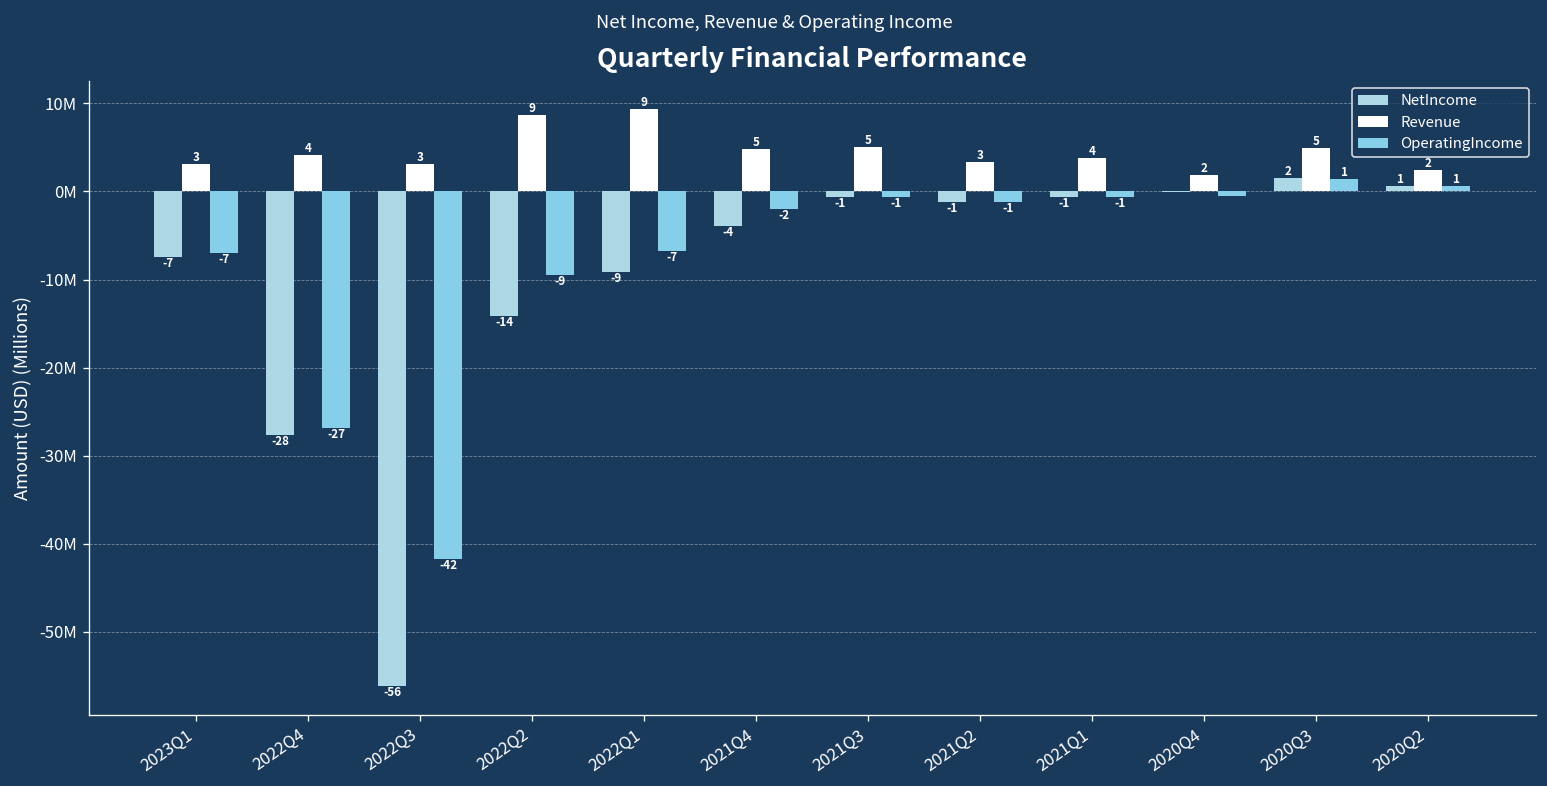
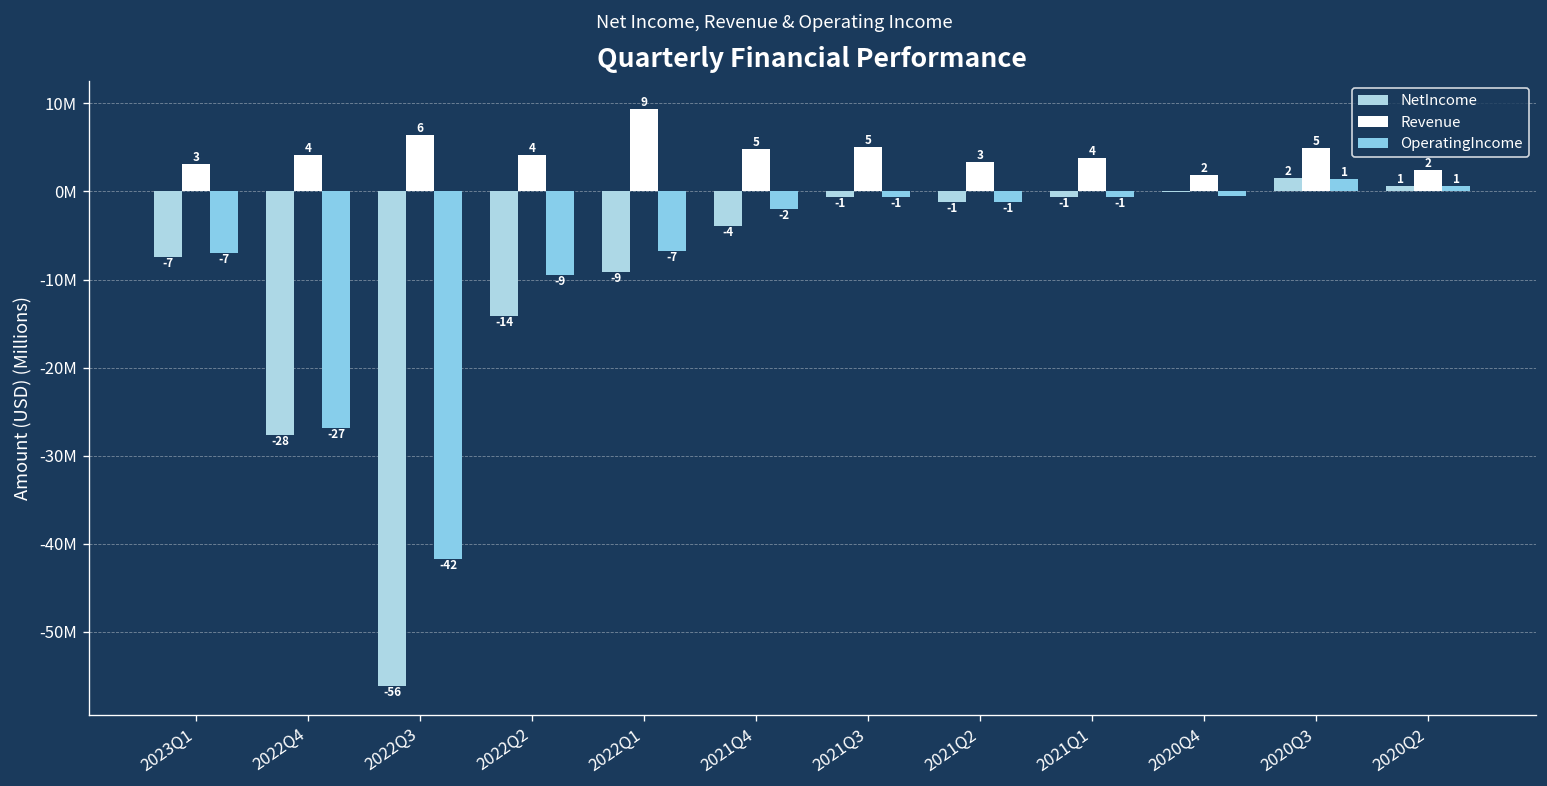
  {
    "Revenue": {
      "2023Q1": 3,
      "2022Q4": 4,
-     "2022Q3": 3,
-     "2022Q2": 9,
+     "2022Q3": 6,
+     "2022Q2": 4,
      "2022Q1": 9,
      "2021Q4": 5,
      "2021Q3": 5,
      "2021Q2": 3,
      "2021Q1": 4,
      "2020Q4": 2,
      "2020Q3": 5
    }
  }
